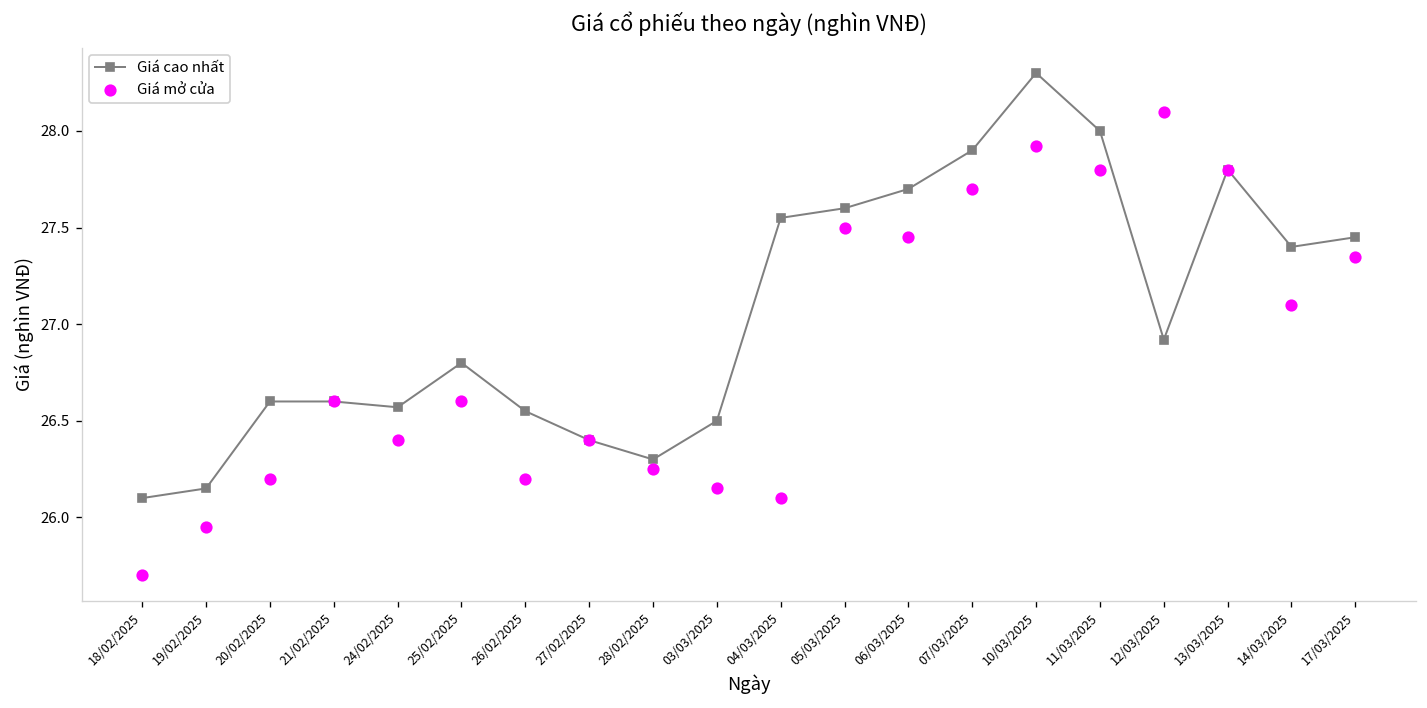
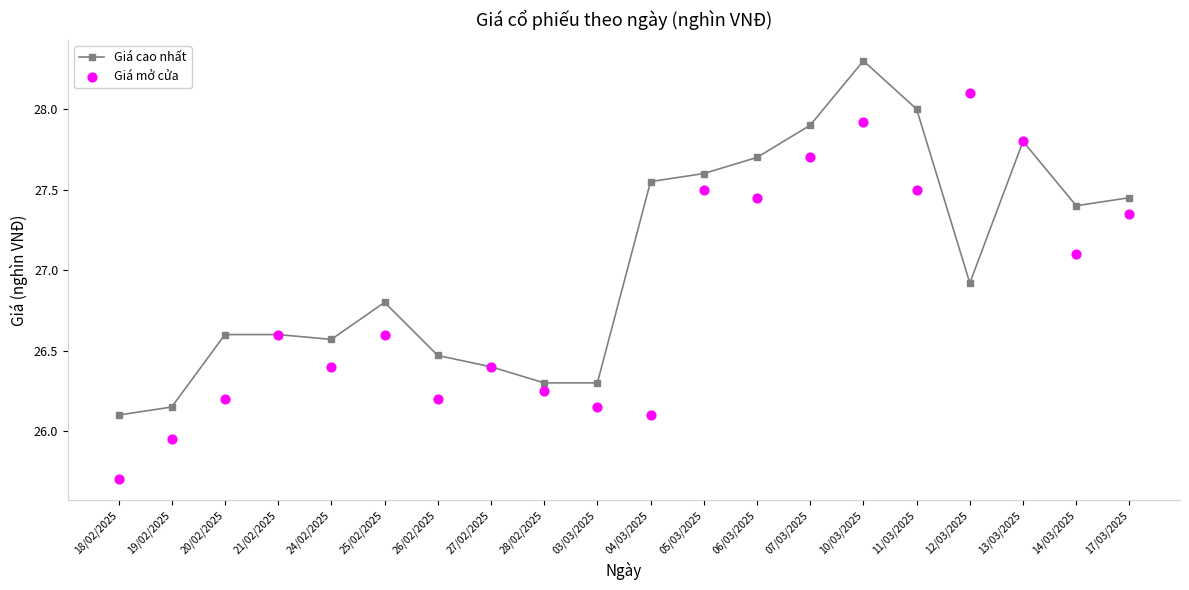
  {
    "Giá cao nhất": {
      "18/02/2025": 26.10,
      "19/02/2025": 26.15,
      "20/02/2025": 26.60,
      "24/02/2025": 26.57,
      "25/02/2025": 26.80,
-     "26/02/2025": 26.55,
+     "26/02/2025": 26.47,
      "28/02/2025": 26.30,
-     "03/03/2025": 26.5,
+     "03/03/2025": 26.3,
      "04/03/2025": 27.55,
      "05/03/2025": 27.60,
      "06/03/2025": 27.70,
      "07/03/2025": 27.90,
      "10/03/2025": 28.30,
      "11/03/2025": 28.00,
      "12/03/2025": 26.92,
      "14/03/2025": 27.40,
      "17/03/2025": 27.45
    },
    "Giá mở cửa": {
-     "11/03/2025": 27.8
+     "11/03/2025": 27.5
    }
  }
